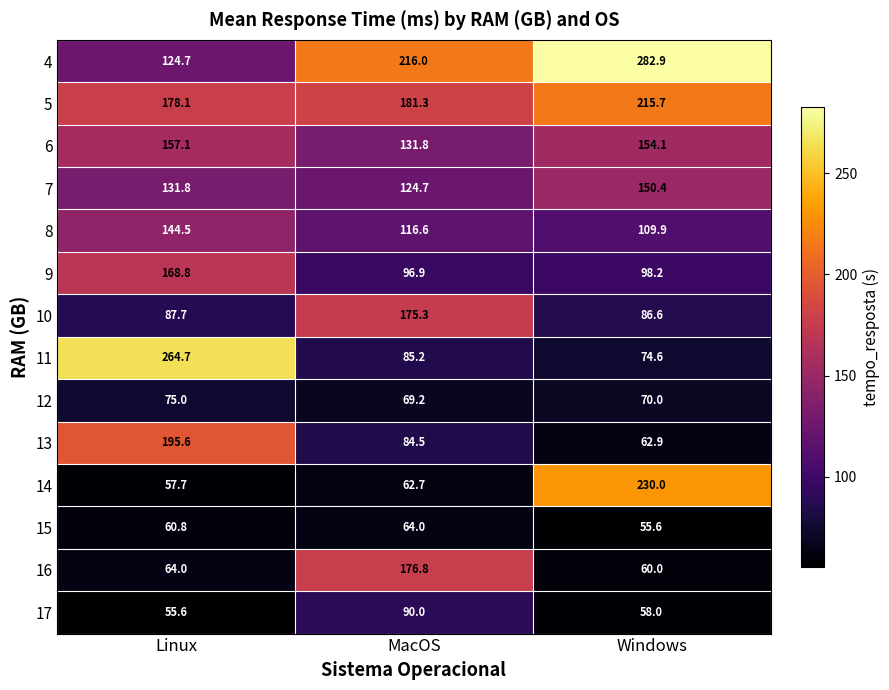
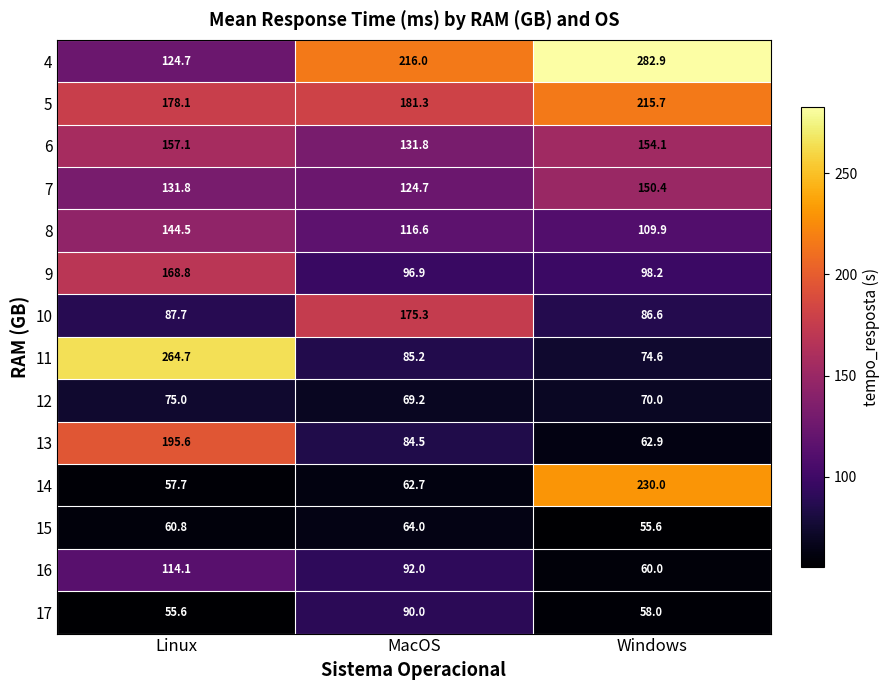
  {
    "4": {
      "Linux": 124.7,
      "MacOS": 216.0,
      "Windows": 282.9
    },
    "5": {
      "Linux": 178.1,
      "MacOS": 181.3,
      "Windows": 215.7
    },
    "6": {
      "Linux": 157.1,
      "MacOS": 131.8,
      "Windows": 154.1
    },
    "7": {
      "Linux": 131.8,
      "MacOS": 124.7,
      "Windows": 150.4
    },
    "8": {
      "Linux": 144.5,
      "MacOS": 116.6,
      "Windows": 109.9
    },
    "9": {
      "Linux": 168.8,
      "MacOS": 96.9,
      "Windows": 98.2
    },
    "10": {
      "Linux": 87.7,
      "MacOS": 175.3,
      "Windows": 86.6
    },
    "11": {
      "Linux": 264.7,
      "MacOS": 85.2,
      "Windows": 74.6
    },
    "12": {
      "Linux": 75.0,
      "MacOS": 69.2,
      "Windows": 70.0
    },
    "13": {
      "Linux": 195.6,
      "MacOS": 84.5,
      "Windows": 62.9
    },
    "14": {
      "Linux": 57.7,
      "MacOS": 62.7,
      "Windows": 230.0
    },
    "15": {
      "Linux": 60.8,
      "MacOS": 64.0,
      "Windows": 55.6
    },
    "16": {
-     "Linux": 64.0,
-     "MacOS": 176.8,
+     "Linux": 114.1,
+     "MacOS": 92.0,
      "Windows": 60.0
    },
    "17": {
      "Linux": 55.6,
      "MacOS": 90.0,
      "Windows": 58.0
    }
  }
